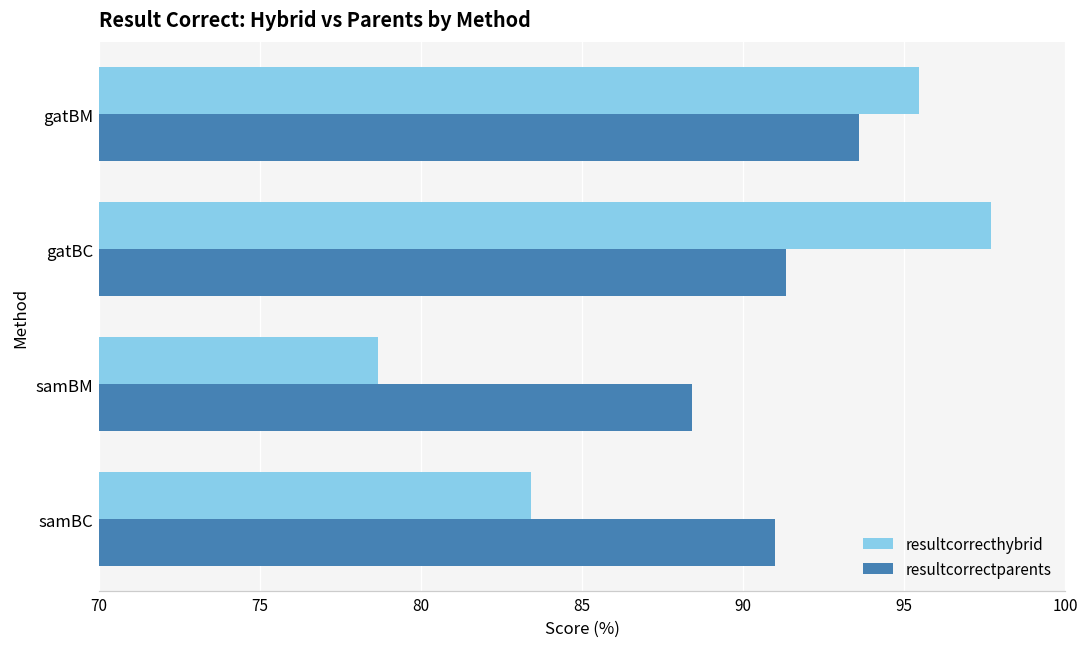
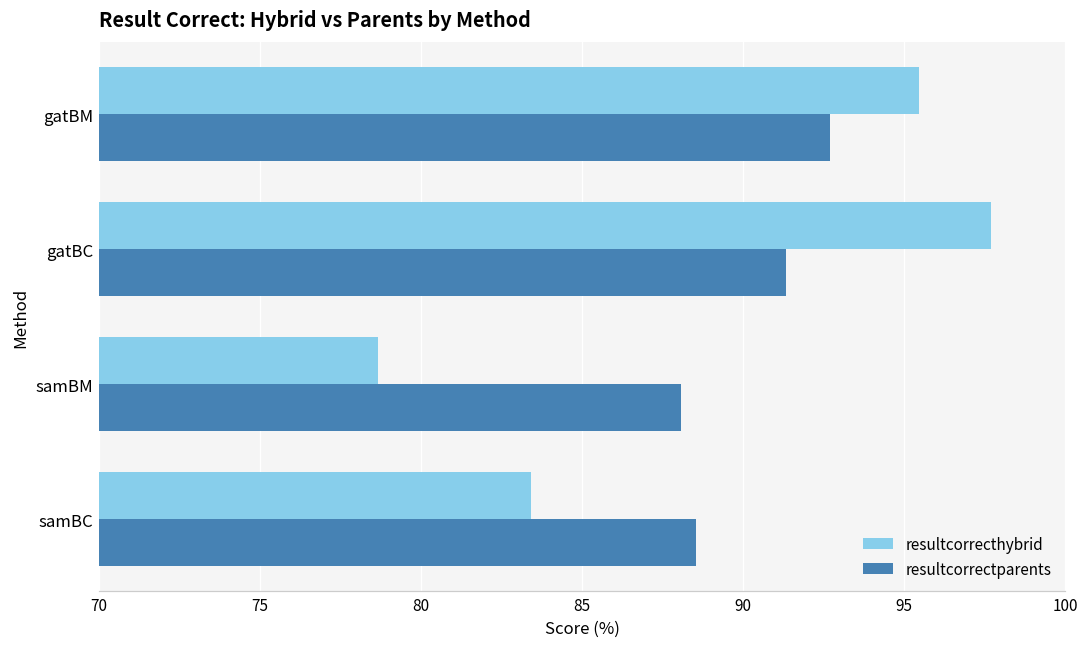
  {
    "resultcorrecthybrid": {
      "gatBM": 95.5,
      "gatBC": 97.7,
      "samBM": 78.7,
      "samBC": 83.4
    },
    "resultcorrectparents": {
-     "gatBM": 93.6,
+     "gatBM": 92.7,
      "gatBC": 91.3,
-     "samBM": 88.4,
-     "samBC": 91.0
+     "samBM": 88.1,
+     "samBC": 88.6
    }
  }
